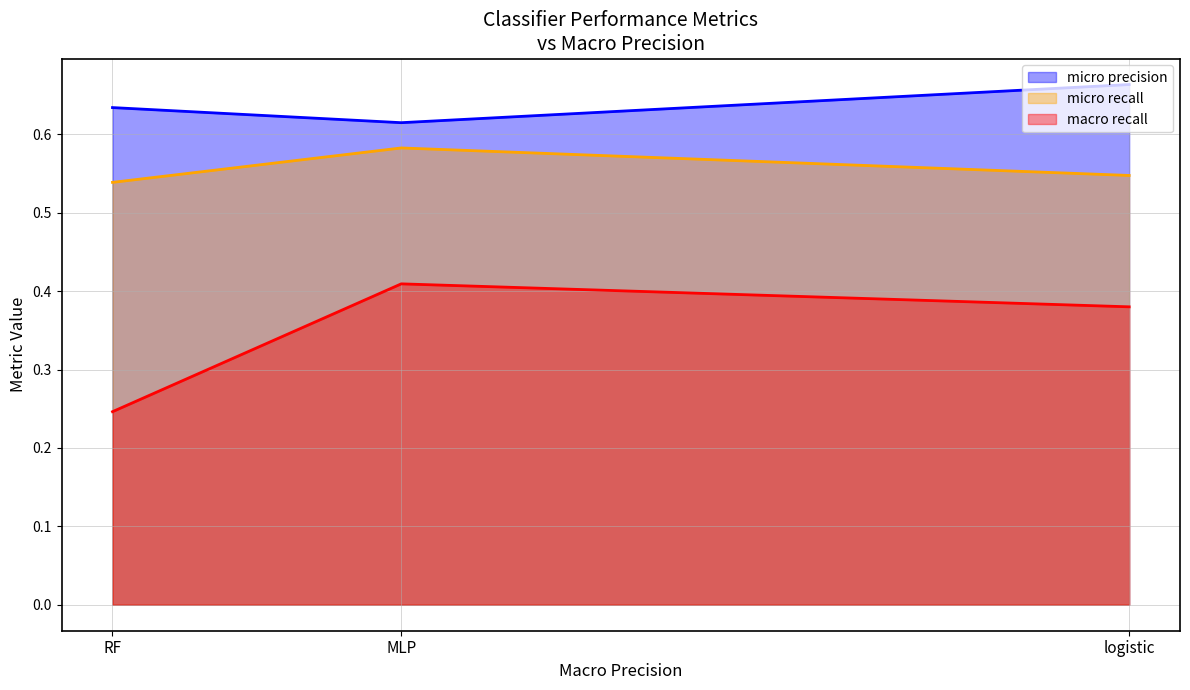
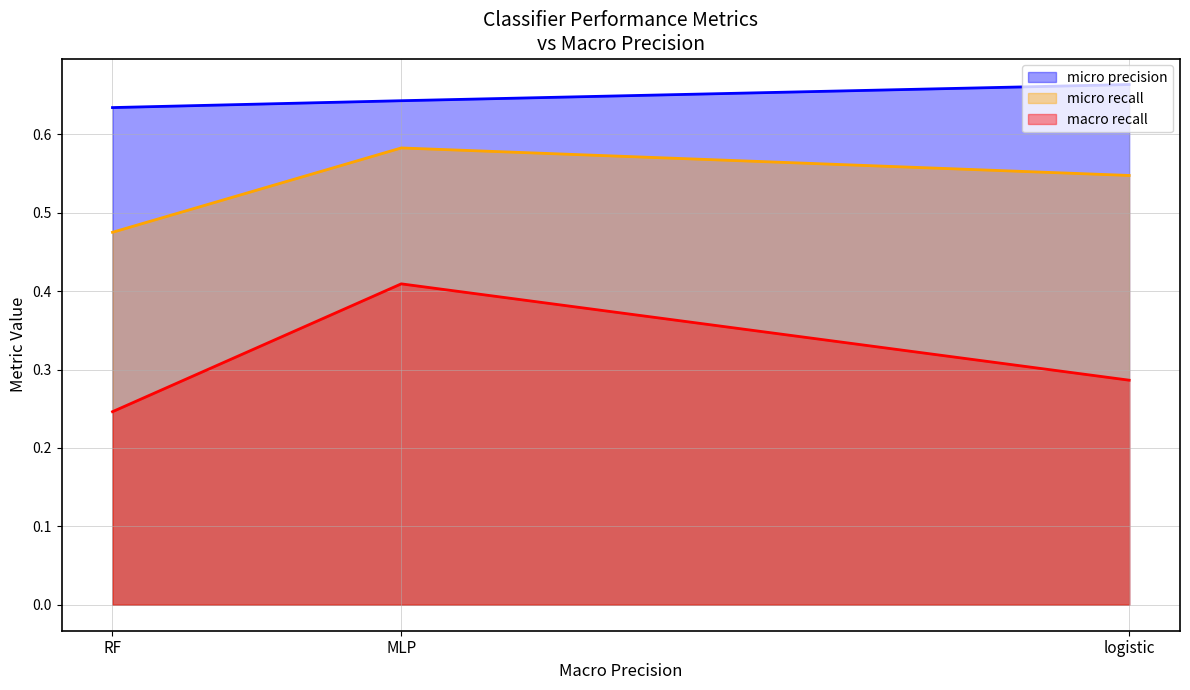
  {
    "micro precision": {
      "RF": 0.63,
-     "MLP": 0.61
+     "MLP": 0.64
    },
    "micro recall": {
-     "RF": 0.54,
+     "RF": 0.48,
      "MLP": 0.58,
      "logistic": 0.55
    },
    "macro recall": {
      "RF": 0.25,
      "MLP": 0.41,
-     "logistic": 0.38
+     "logistic": 0.29
    }
  }
